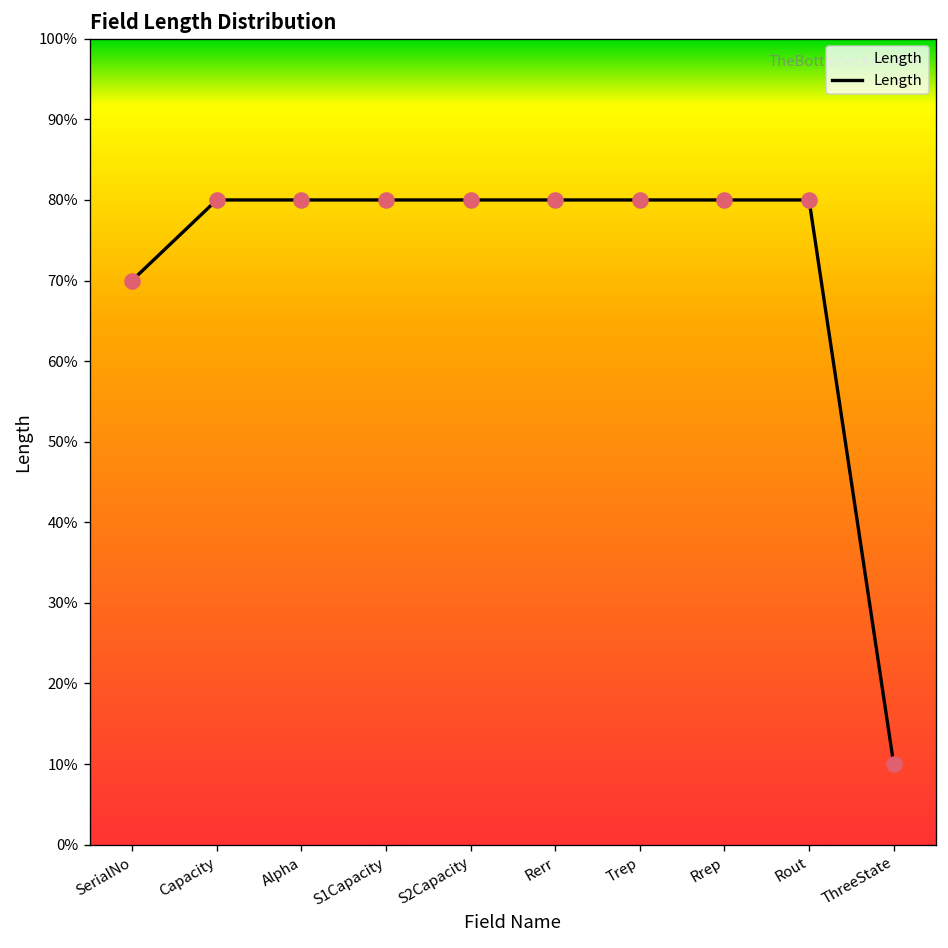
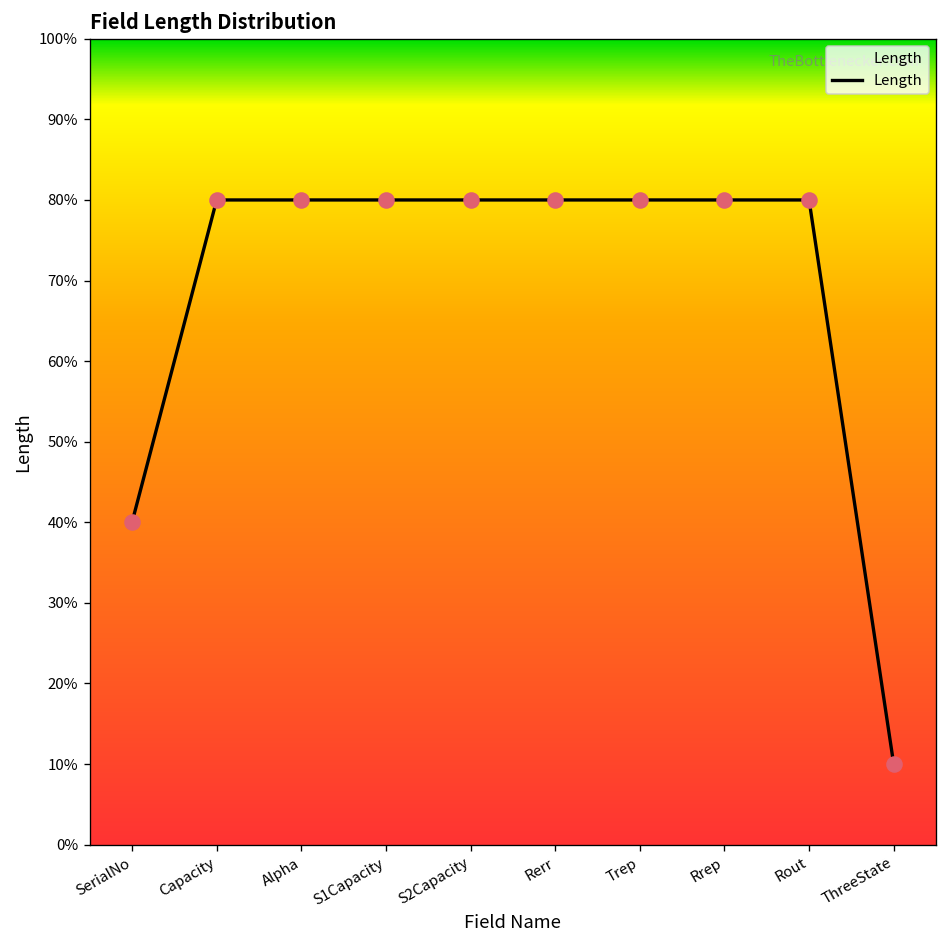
  {
-   "SerialNo": "70%",
+   "SerialNo": "40%",
    "Capacity": "80%",
    "Alpha": "80%",
    "S1Capacity": "80%",
    "S2Capacity": "80%",
    "Rerr": "80%",
    "Trep": "80%",
    "Rrep": "80%",
    "Rout": "80%",
    "ThreeState": "10%"
  }
